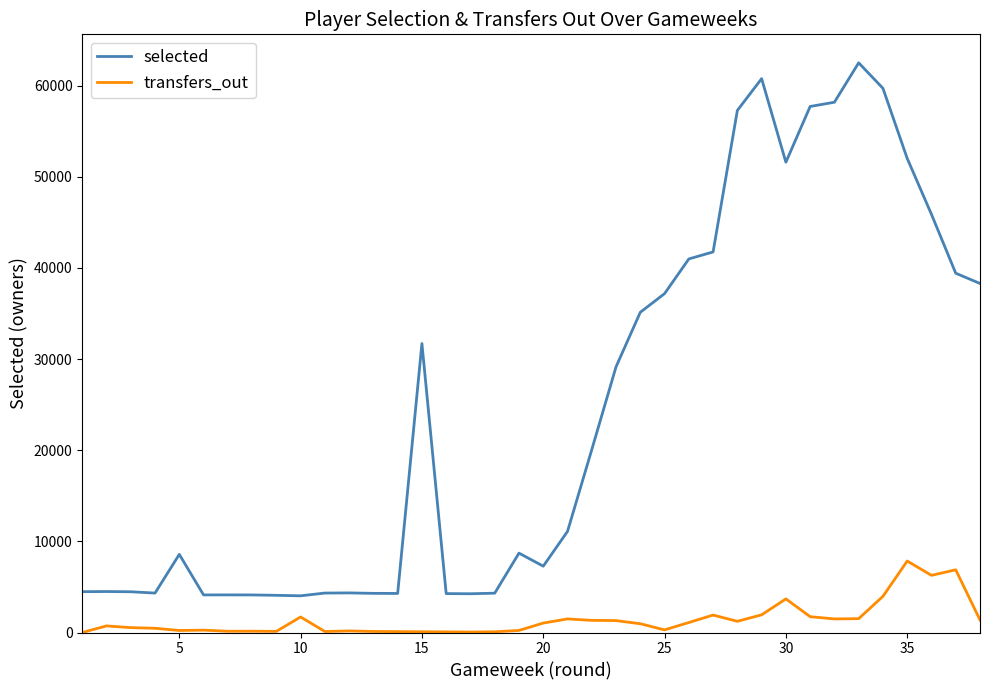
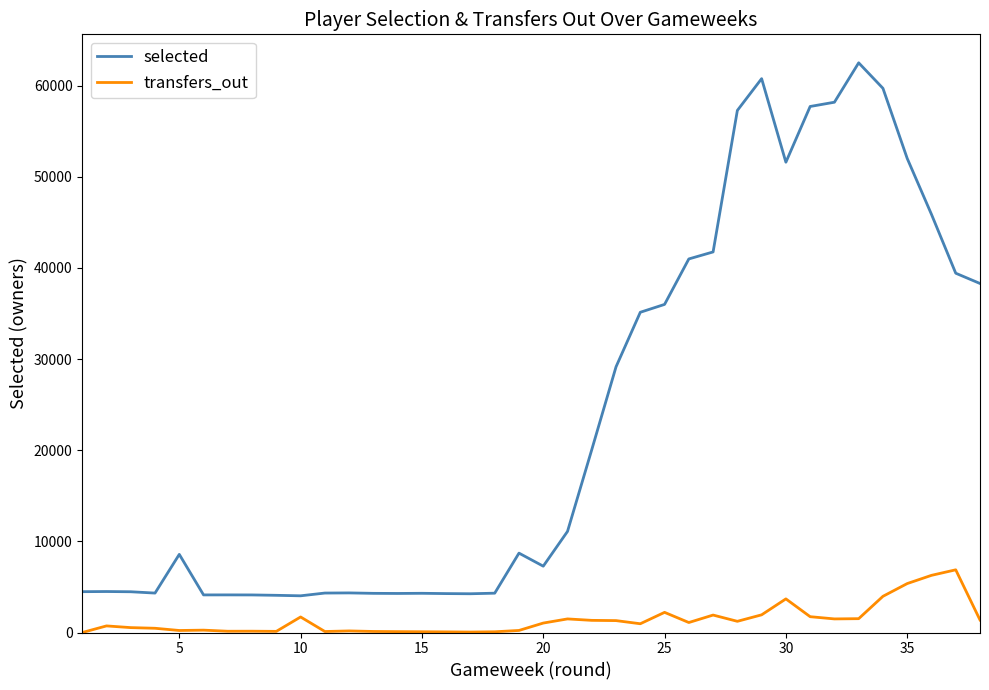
  {
    "selected": {
      "5": 9000,
      "10": 4000,
-     "15": 32000,
+     "15": 4000,
      "20": 7000,
-     "25": 37000,
+     "25": 36000,
      "30": 52000,
      "35": 52000
    },
    "transfers_out": {
      "5": 0,
      "10": 2000,
      "15": 0,
      "20": 1000,
-     "25": 0,
+     "25": 2000,
      "30": 4000,
-     "35": 8000
+     "35": 5000
    }
  }
